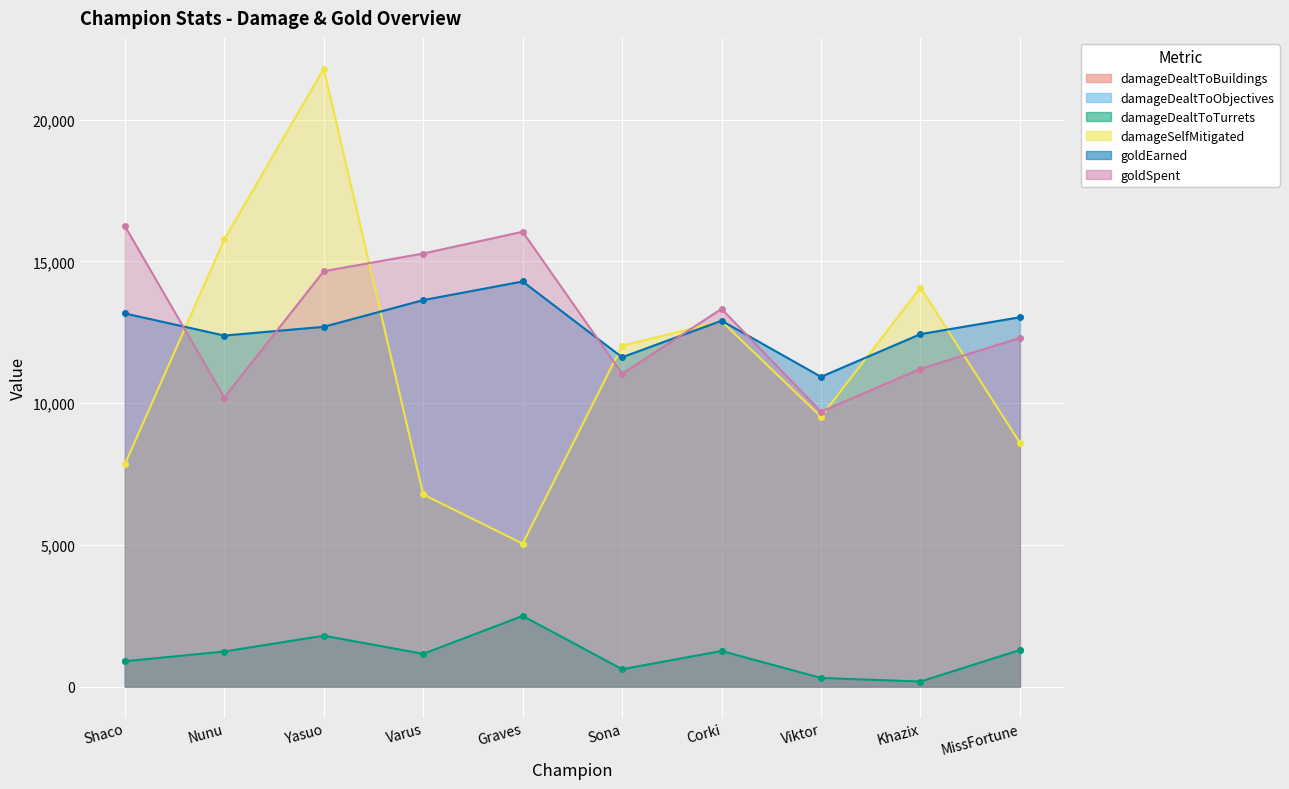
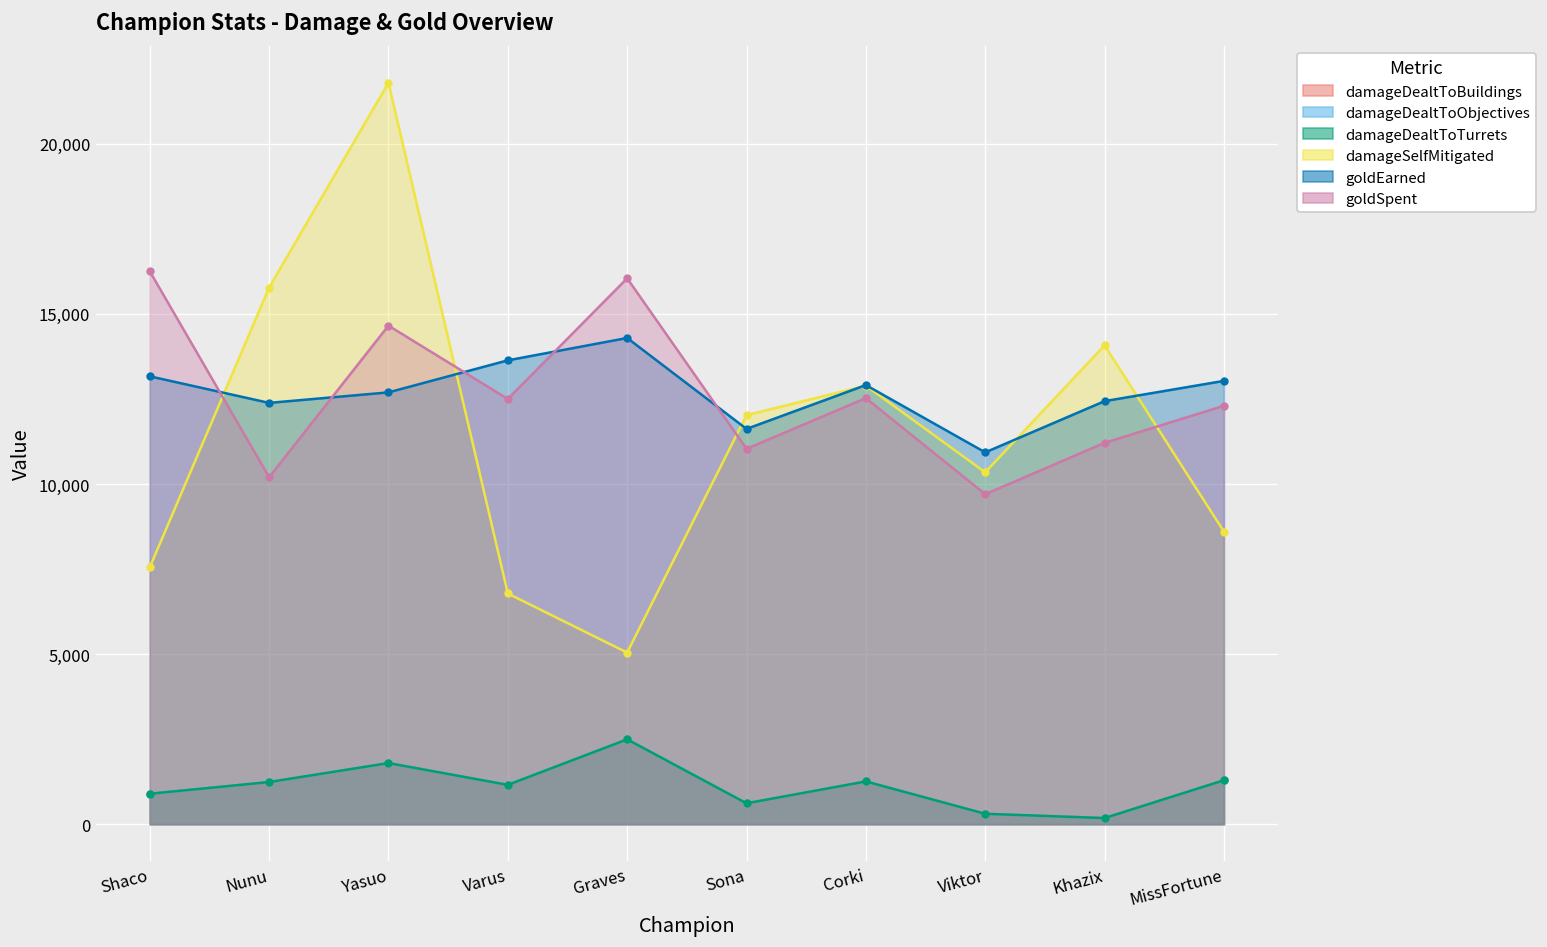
  {
    "damageSelfMitigated": {
-     "Shaco": "7,800",
+     "Shaco": "7,500",
      "Nunu": "15,800",
      "Yasuo": "21,800",
      "Varus": "6,800",
      "Graves": "5,000",
      "Sona": "12,000",
-     "Viktor": "9,500",
+     "Viktor": "10,300",
      "Khazix": "14,100",
      "MissFortune": "8,600"
    },
    "goldSpent": {
      "Shaco": "16,300",
      "Nunu": "10,200",
      "Yasuo": "14,700",
-     "Varus": "15,300",
+     "Varus": "12,500",
      "Graves": "16,000",
      "Sona": "11,000",
-     "Corki": "13,300",
+     "Corki": "12,500",
      "Viktor": "9,700",
      "Khazix": "11,200",
      "MissFortune": "12,300"
    }
  }
